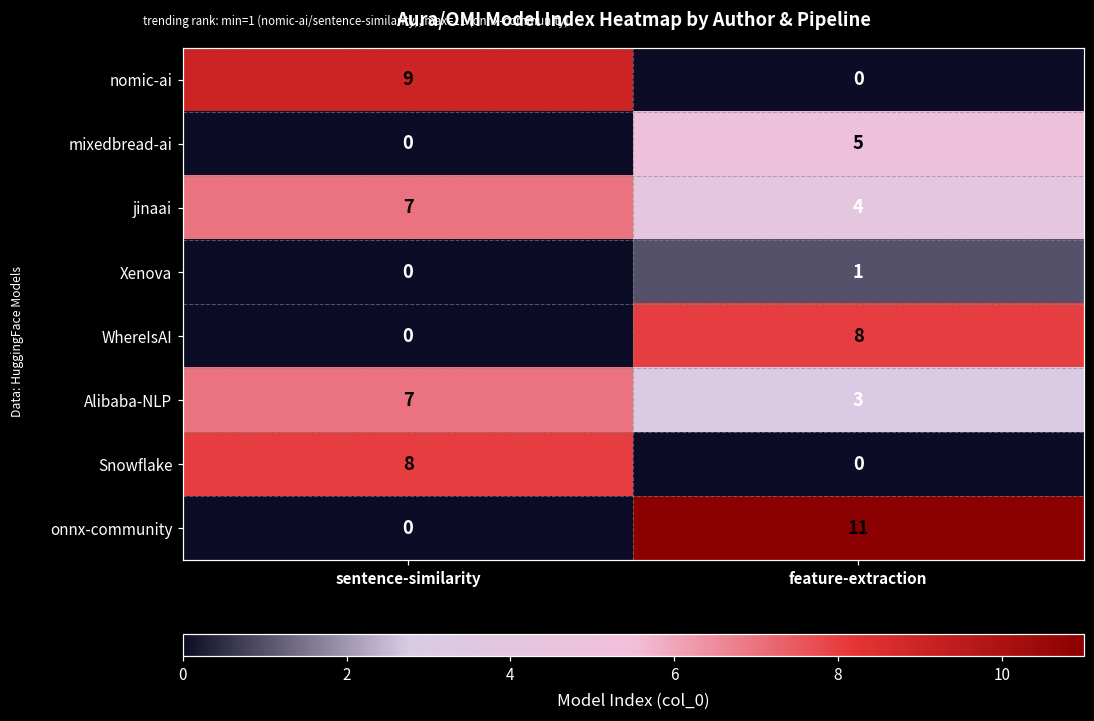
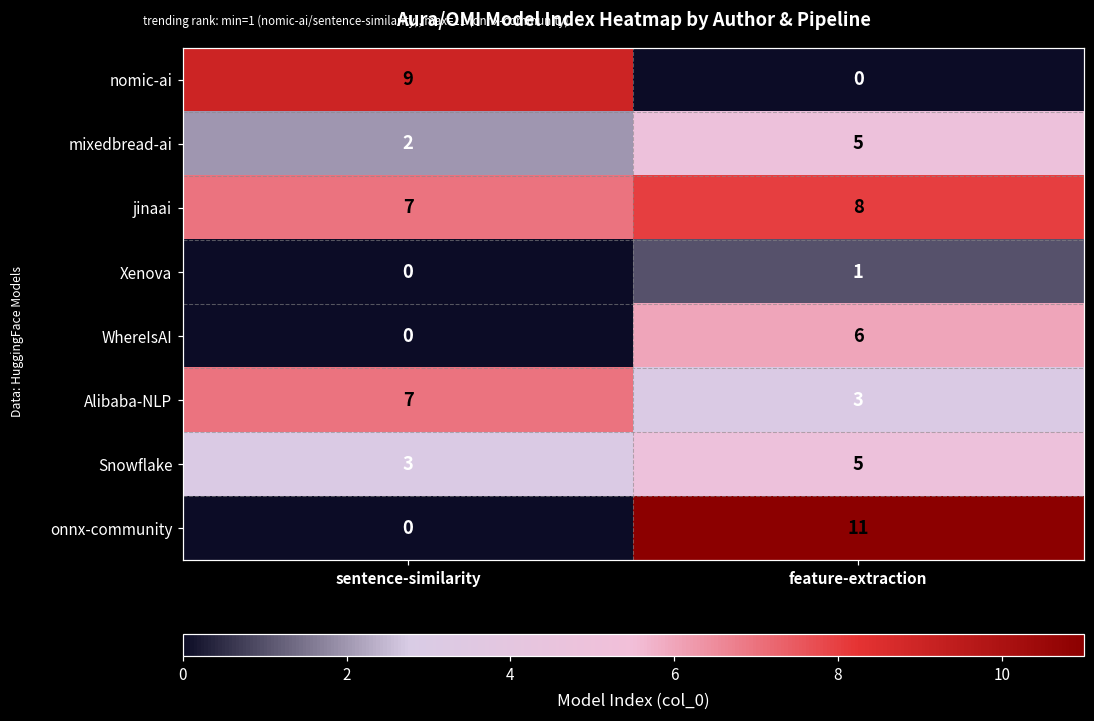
  {
    "nomic-ai": {
      "sentence-similarity": 9,
      "feature-extraction": 0
    },
    "mixedbread-ai": {
-     "sentence-similarity": 0,
+     "sentence-similarity": 2,
      "feature-extraction": 5
    },
    "jinaai": {
      "sentence-similarity": 7,
-     "feature-extraction": 4
+     "feature-extraction": 8
    },
    "Xenova": {
      "sentence-similarity": 0,
      "feature-extraction": 1
    },
    "WhereIsAI": {
      "sentence-similarity": 0,
-     "feature-extraction": 8
+     "feature-extraction": 6
    },
    "Alibaba-NLP": {
      "sentence-similarity": 7,
      "feature-extraction": 3
    },
    "Snowflake": {
-     "sentence-similarity": 8,
-     "feature-extraction": 0
+     "sentence-similarity": 3,
+     "feature-extraction": 5
    },
    "onnx-community": {
      "sentence-similarity": 0,
      "feature-extraction": 11
    }
  }
